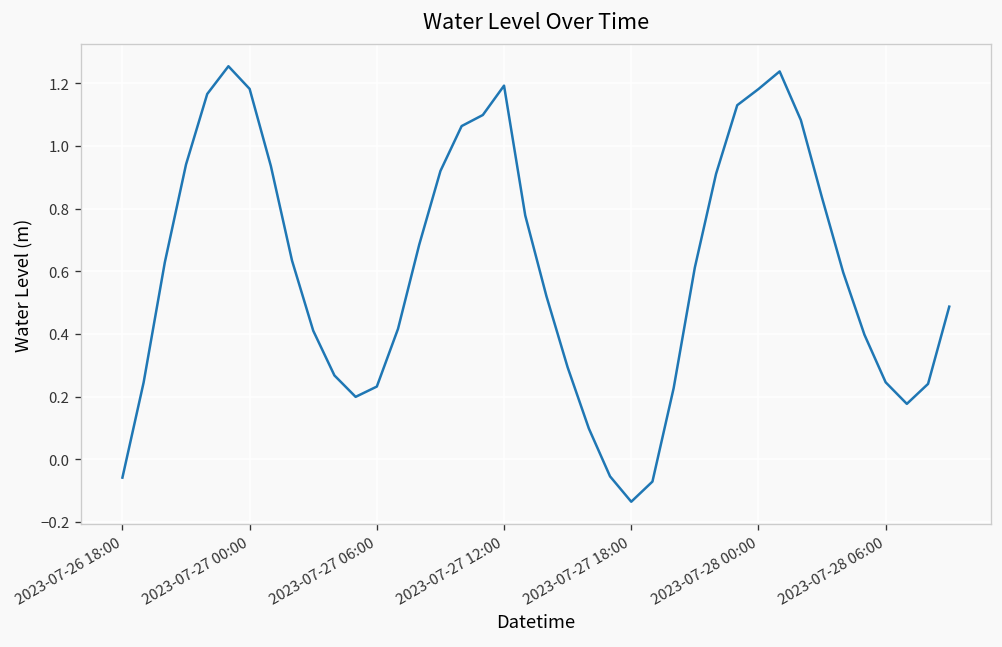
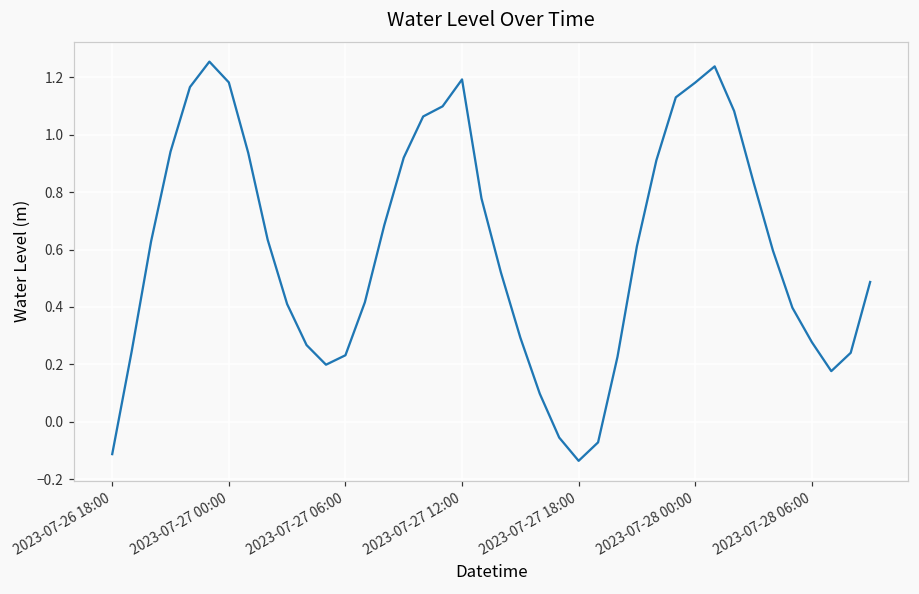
  {
-   "2023-07-26 18:00": -0.06,
+   "2023-07-26 18:00": -0.11,
    "2023-07-27 00:00": 1.18,
    "2023-07-27 06:00": 0.23,
    "2023-07-27 12:00": 1.19,
    "2023-07-27 18:00": -0.14,
    "2023-07-28 00:00": 1.18,
-   "2023-07-28 06:00": 0.25
+   "2023-07-28 06:00": 0.28
  }
